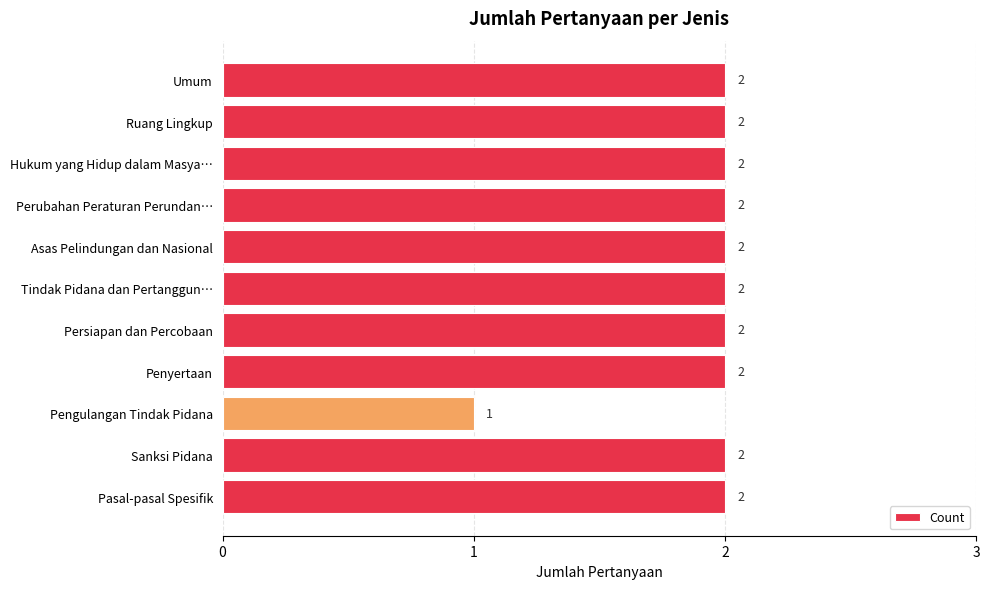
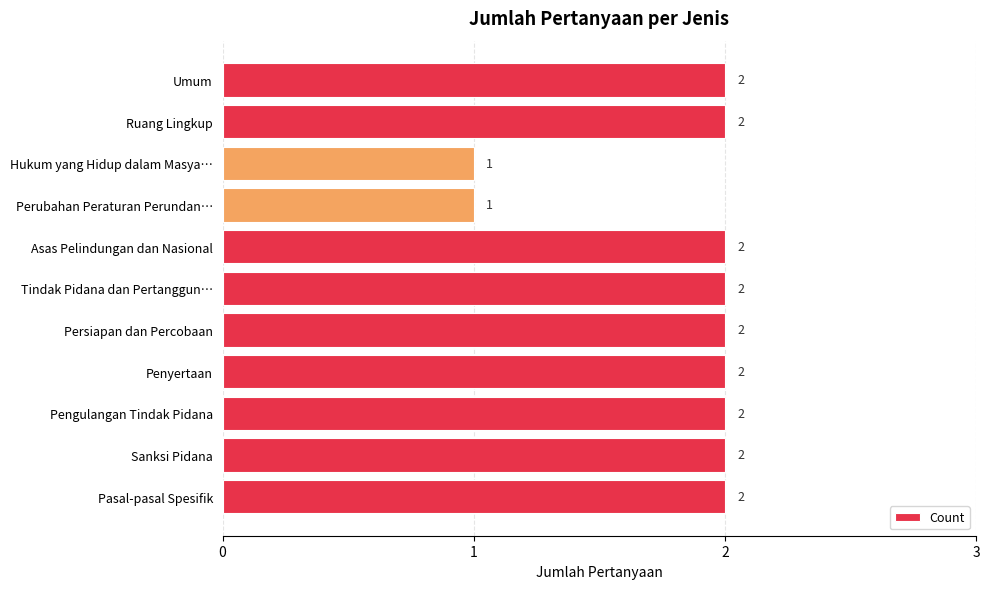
  {
    "Umum": 2,
    "Ruang Lingkup": 2,
-   "Hukum yang Hidup dalam Masya…": 2,
-   "Perubahan Peraturan Perundan…": 2,
+   "Hukum yang Hidup dalam Masya…": 1,
+   "Perubahan Peraturan Perundan…": 1,
    "Asas Pelindungan dan Nasional": 2,
    "Tindak Pidana dan Pertanggun…": 2,
    "Persiapan dan Percobaan": 2,
    "Penyertaan": 2,
-   "Pengulangan Tindak Pidana": 1,
+   "Pengulangan Tindak Pidana": 2,
    "Sanksi Pidana": 2,
    "Pasal-pasal Spesifik": 2
  }
